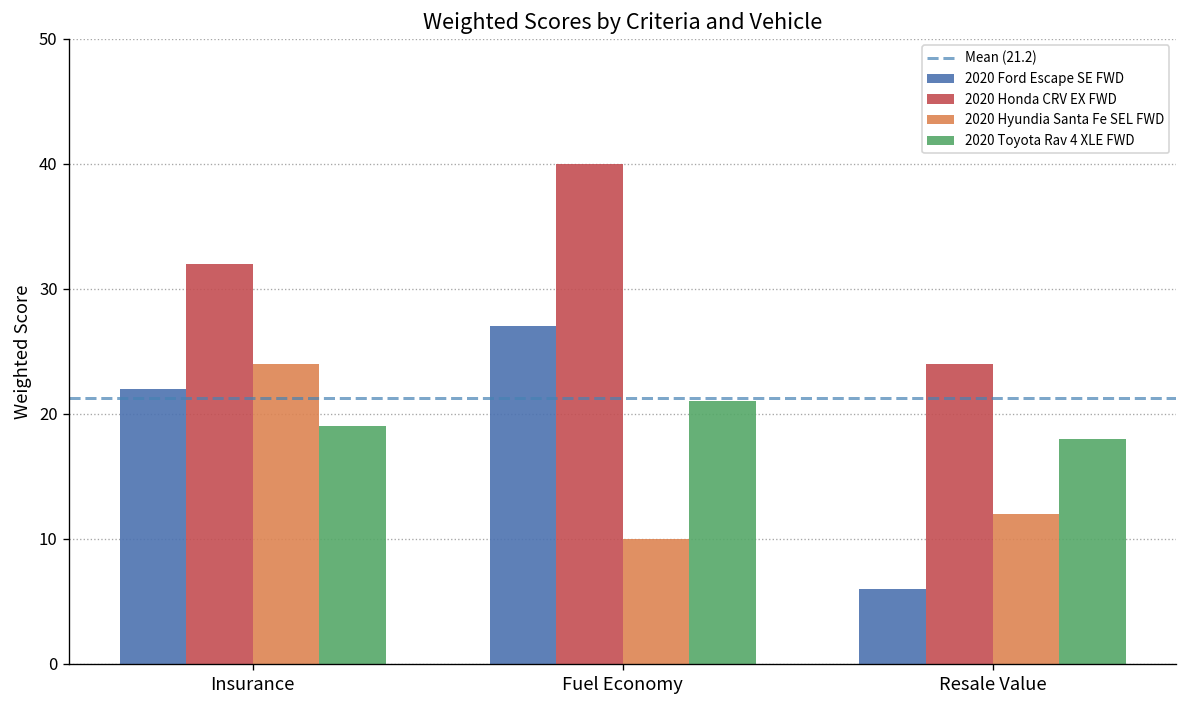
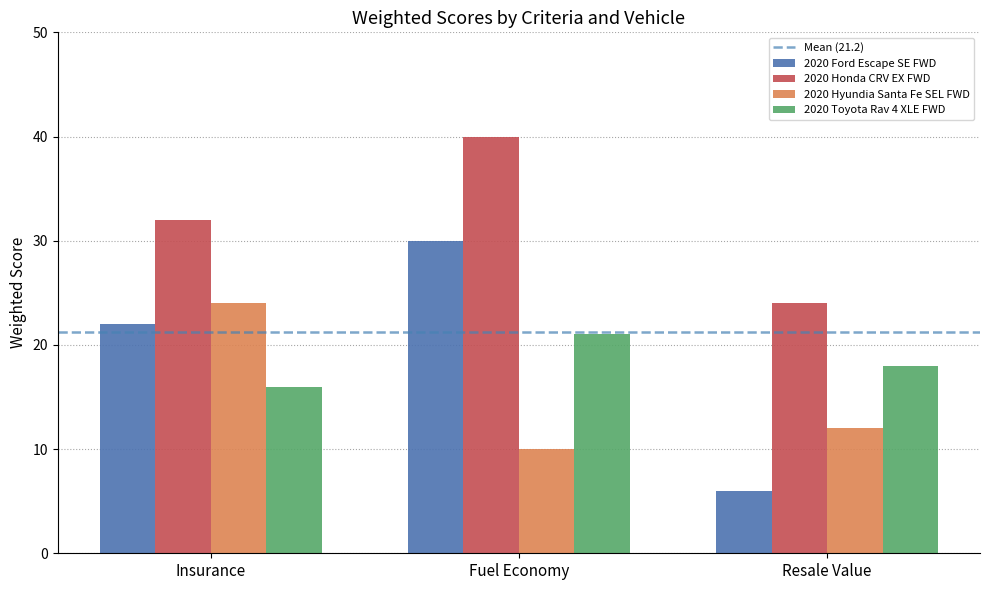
  {
    "2020 Ford Escape SE FWD": {
      "Insurance": 22,
-     "Fuel Economy": 27,
+     "Fuel Economy": 30,
      "Resale Value": 6
    },
    "2020 Toyota Rav 4 XLE FWD": {
-     "Insurance": 19,
+     "Insurance": 16,
      "Fuel Economy": 21,
      "Resale Value": 18
    }
  }
